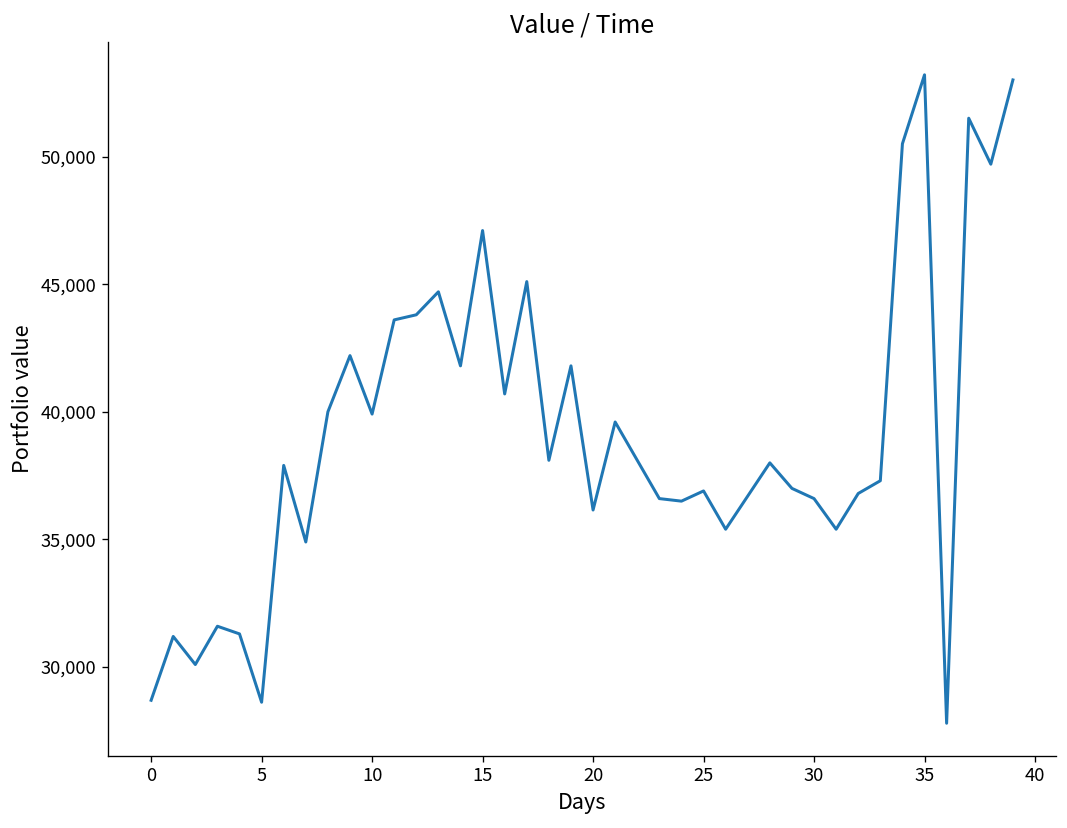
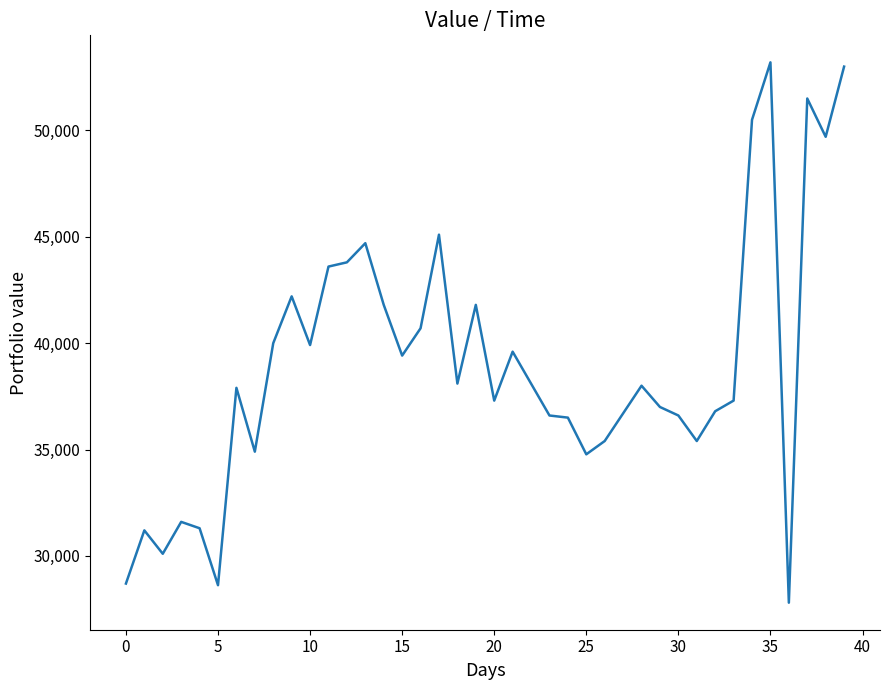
  {
    "0": "28,700",
    "5": "28,600",
    "10": "39,900",
-   "15": "47,100",
-   "20": "36,200",
-   "25": "36,900",
+   "15": "39,400",
+   "20": "37,300",
+   "25": "34,800",
    "30": "36,600",
    "35": "53,200"
  }
